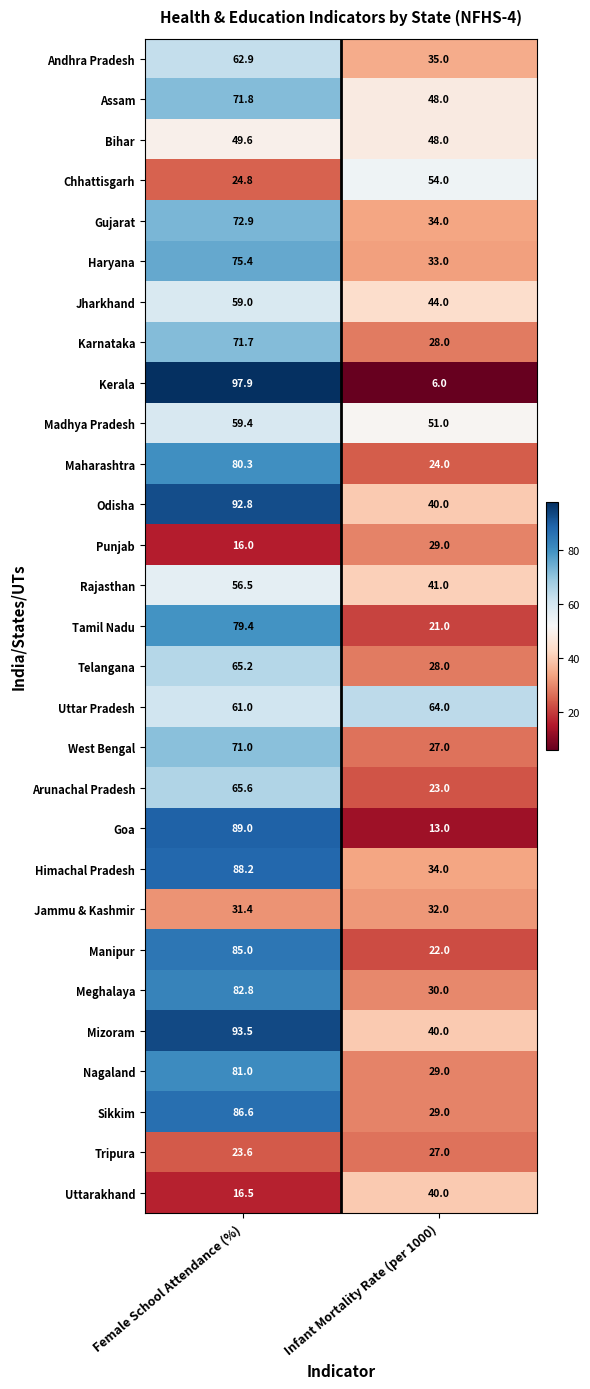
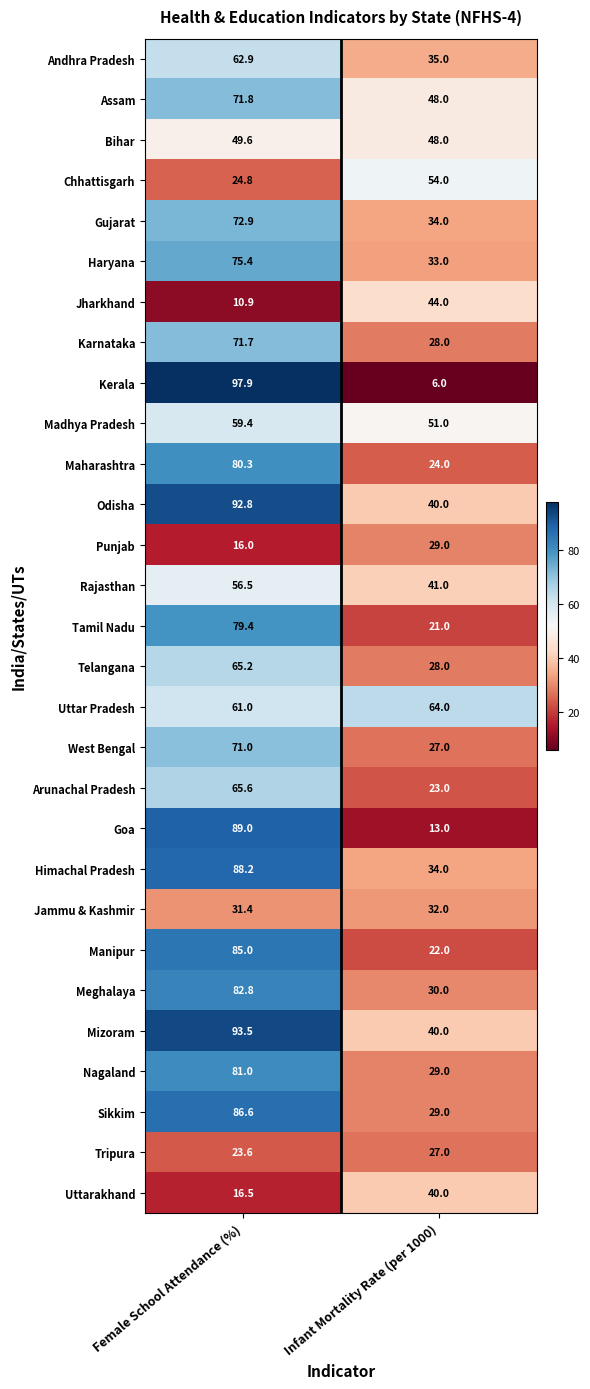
  {
    "Andhra Pradesh": {
      "Female School Attendance (%)": 62.9,
      "Infant Mortality Rate (per 1000)": 35.0
    },
    "Assam": {
      "Female School Attendance (%)": 71.8,
      "Infant Mortality Rate (per 1000)": 48.0
    },
    "Bihar": {
      "Female School Attendance (%)": 49.6,
      "Infant Mortality Rate (per 1000)": 48.0
    },
    "Chhattisgarh": {
      "Female School Attendance (%)": 24.8,
      "Infant Mortality Rate (per 1000)": 54.0
    },
    "Gujarat": {
      "Female School Attendance (%)": 72.9,
      "Infant Mortality Rate (per 1000)": 34.0
    },
    "Haryana": {
      "Female School Attendance (%)": 75.4,
      "Infant Mortality Rate (per 1000)": 33.0
    },
    "Jharkhand": {
-     "Female School Attendance (%)": 59.0,
+     "Female School Attendance (%)": 10.9,
      "Infant Mortality Rate (per 1000)": 44.0
    },
    "Karnataka": {
      "Female School Attendance (%)": 71.7,
      "Infant Mortality Rate (per 1000)": 28.0
    },
    "Kerala": {
      "Female School Attendance (%)": 97.9,
      "Infant Mortality Rate (per 1000)": 6.0
    },
    "Madhya Pradesh": {
      "Female School Attendance (%)": 59.4,
      "Infant Mortality Rate (per 1000)": 51.0
    },
    "Maharashtra": {
      "Female School Attendance (%)": 80.3,
      "Infant Mortality Rate (per 1000)": 24.0
    },
    "Odisha": {
      "Female School Attendance (%)": 92.8,
      "Infant Mortality Rate (per 1000)": 40.0
    },
    "Punjab": {
      "Female School Attendance (%)": 16.0,
      "Infant Mortality Rate (per 1000)": 29.0
    },
    "Rajasthan": {
      "Female School Attendance (%)": 56.5,
      "Infant Mortality Rate (per 1000)": 41.0
    },
    "Tamil Nadu": {
      "Female School Attendance (%)": 79.4,
      "Infant Mortality Rate (per 1000)": 21.0
    },
    "Telangana": {
      "Female School Attendance (%)": 65.2,
      "Infant Mortality Rate (per 1000)": 28.0
    },
    "Uttar Pradesh": {
      "Female School Attendance (%)": 61.0,
      "Infant Mortality Rate (per 1000)": 64.0
    },
    "West Bengal": {
      "Female School Attendance (%)": 71.0,
      "Infant Mortality Rate (per 1000)": 27.0
    },
    "Arunachal Pradesh": {
      "Female School Attendance (%)": 65.6,
      "Infant Mortality Rate (per 1000)": 23.0
    },
    "Goa": {
      "Female School Attendance (%)": 89.0,
      "Infant Mortality Rate (per 1000)": 13.0
    },
    "Himachal Pradesh": {
      "Female School Attendance (%)": 88.2,
      "Infant Mortality Rate (per 1000)": 34.0
    },
    "Jammu & Kashmir": {
      "Female School Attendance (%)": 31.4,
      "Infant Mortality Rate (per 1000)": 32.0
    },
    "Manipur": {
      "Female School Attendance (%)": 85.0,
      "Infant Mortality Rate (per 1000)": 22.0
    },
    "Meghalaya": {
      "Female School Attendance (%)": 82.8,
      "Infant Mortality Rate (per 1000)": 30.0
    },
    "Mizoram": {
      "Female School Attendance (%)": 93.5,
      "Infant Mortality Rate (per 1000)": 40.0
    },
    "Nagaland": {
      "Female School Attendance (%)": 81.0,
      "Infant Mortality Rate (per 1000)": 29.0
    },
    "Sikkim": {
      "Female School Attendance (%)": 86.6,
      "Infant Mortality Rate (per 1000)": 29.0
    },
    "Tripura": {
      "Female School Attendance (%)": 23.6,
      "Infant Mortality Rate (per 1000)": 27.0
    },
    "Uttarakhand": {
      "Female School Attendance (%)": 16.5,
      "Infant Mortality Rate (per 1000)": 40.0
    }
  }
